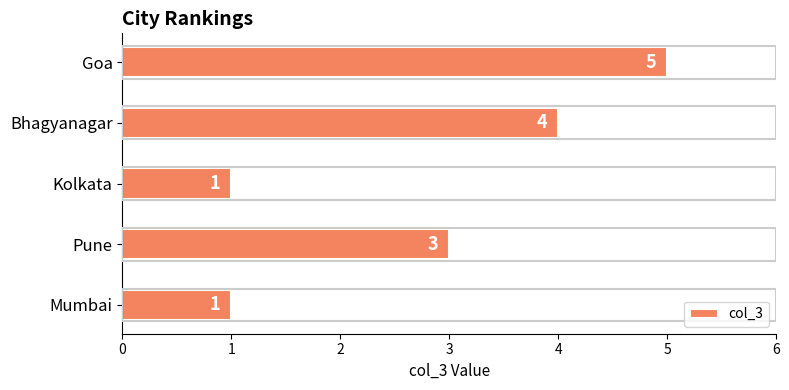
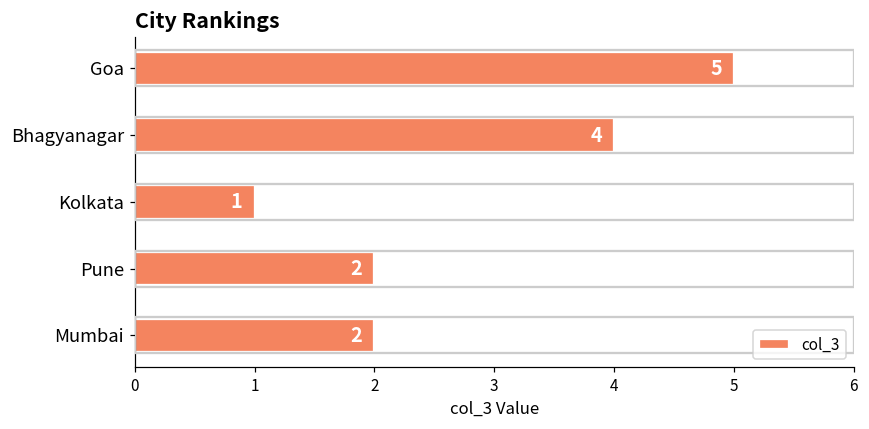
  {
    "Goa": 5,
    "Bhagyanagar": 4,
    "Kolkata": 1,
-   "Pune": 3,
-   "Mumbai": 1
+   "Pune": 2,
+   "Mumbai": 2
  }
